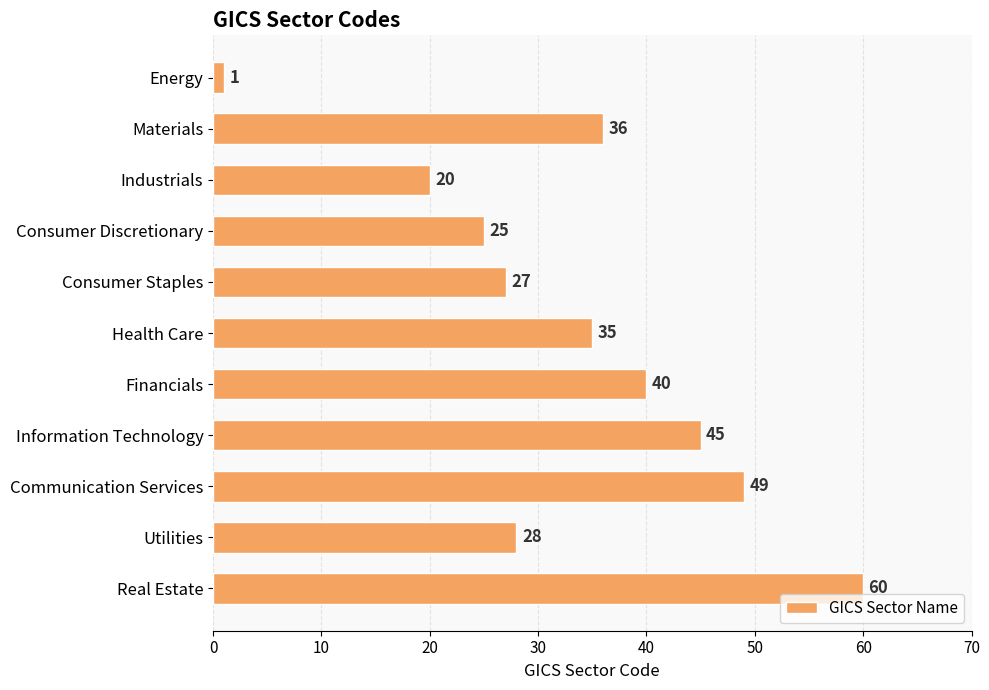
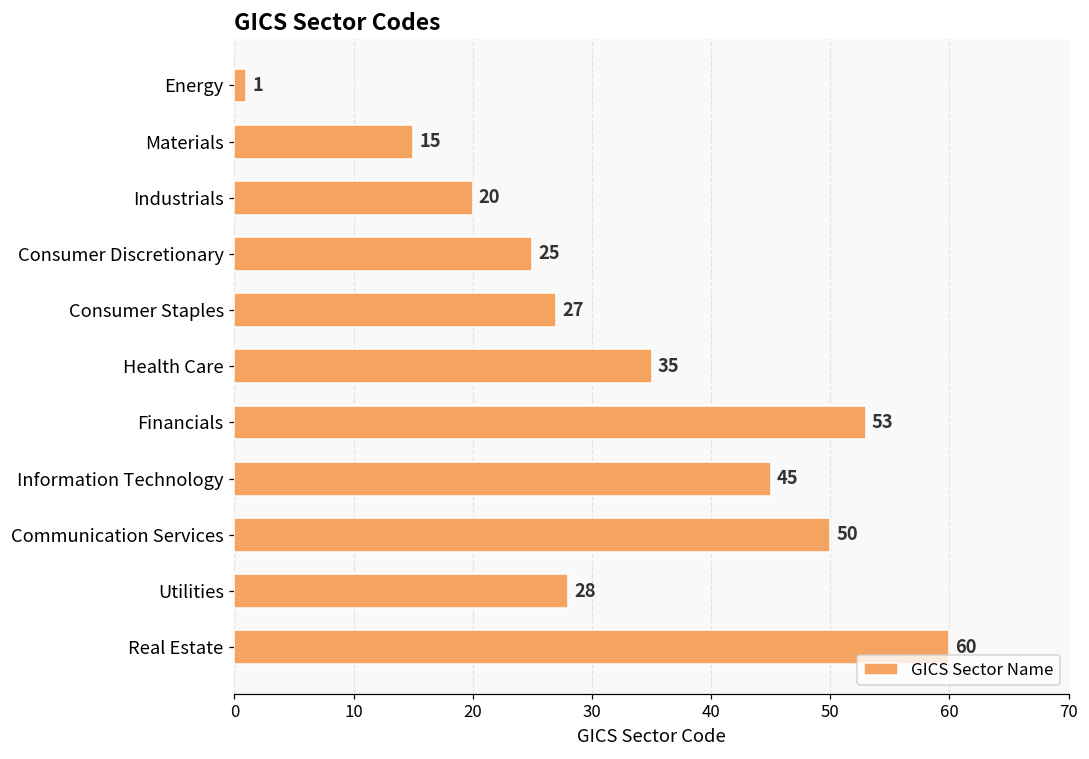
  {
    "Energy": 1,
-   "Materials": 36,
+   "Materials": 15,
    "Industrials": 20,
    "Consumer Discretionary": 25,
    "Consumer Staples": 27,
    "Health Care": 35,
-   "Financials": 40,
+   "Financials": 53,
    "Information Technology": 45,
-   "Communication Services": 49,
+   "Communication Services": 50,
    "Utilities": 28
  }
